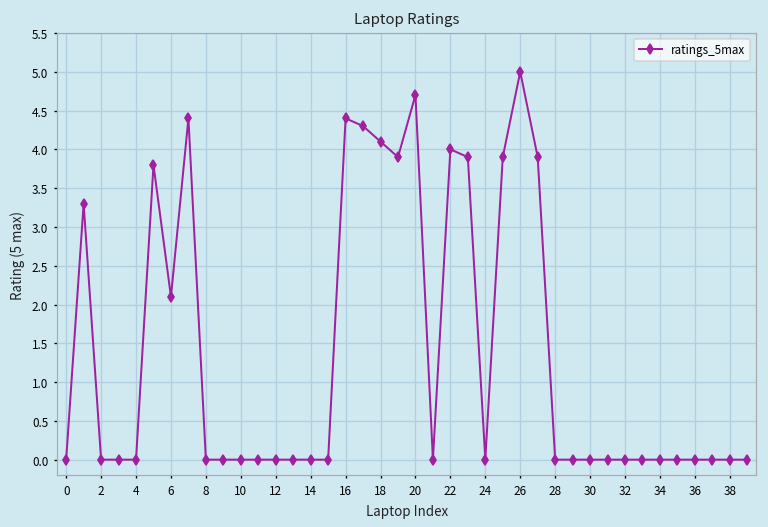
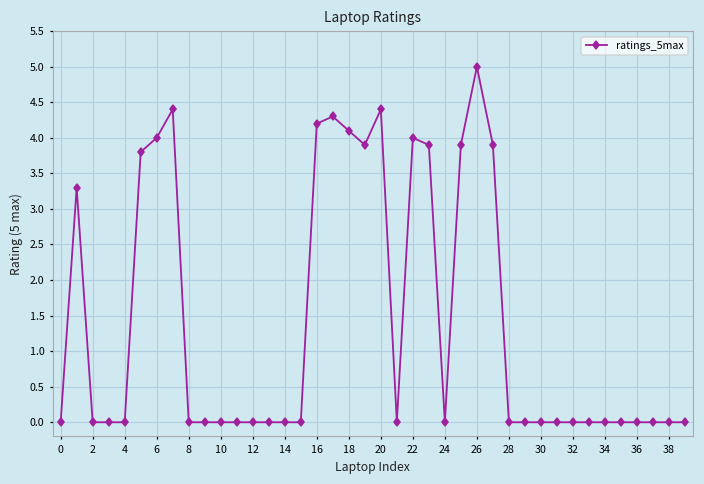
  {
    "0": 0.0,
    "2": 0.0,
    "4": 0.0,
-   "6": 2.1,
+   "6": 4.0,
    "8": 0.0,
    "10": 0.0,
    "12": 0.0,
    "14": 0.0,
-   "16": 4.4,
+   "16": 4.2,
    "18": 4.1,
-   "20": 4.7,
+   "20": 4.4,
    "22": 4.0,
    "24": 0.0,
    "26": 5.0,
    "28": 0.0,
    "30": 0.0,
    "32": 0.0,
    "34": 0.0,
    "36": 0.0,
    "38": 0.0
  }
